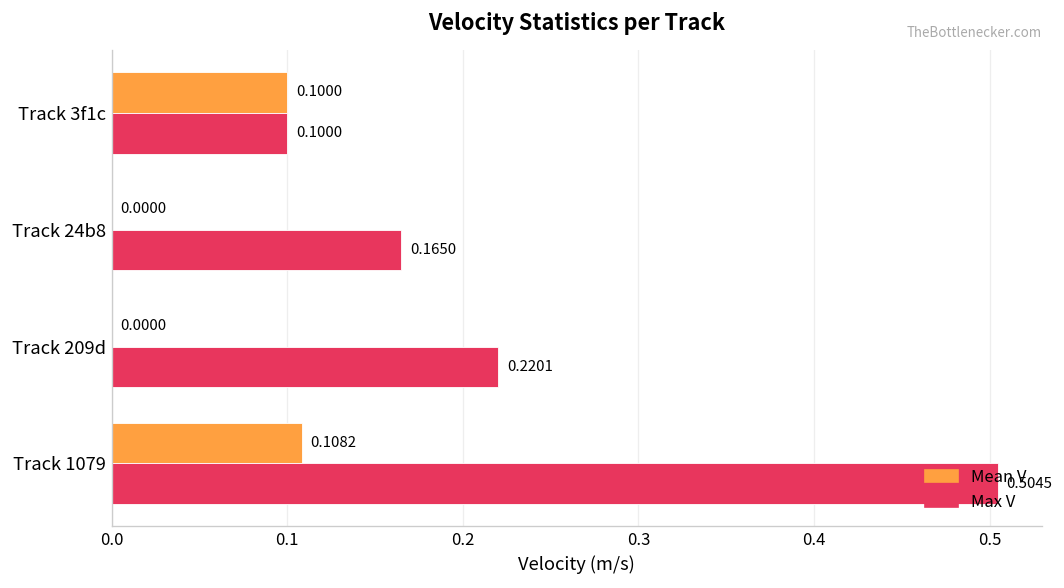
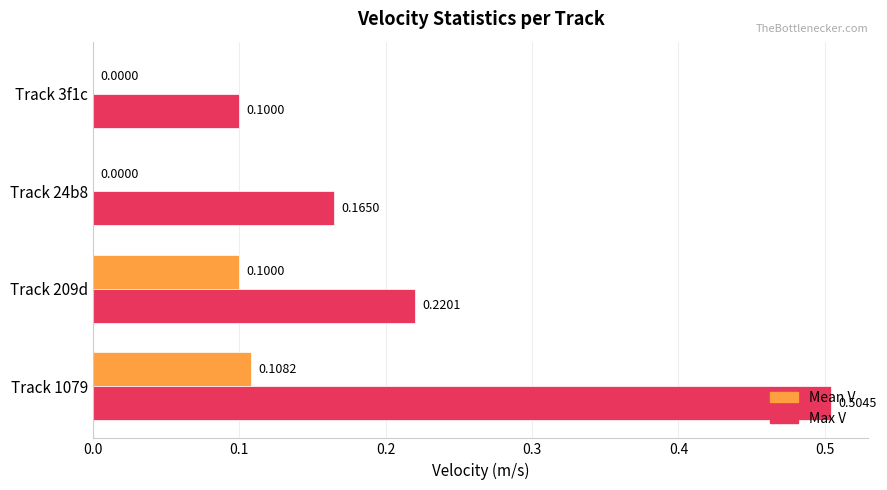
  {
    "Mean V": {
-     "Track 3f1c": 0.1000,
+     "Track 3f1c": 0.0000,
      "Track 24b8": 0.0000,
-     "Track 209d": 0.0000,
+     "Track 209d": 0.1000,
      "Track 1079": 0.1082
    },
    "Max V": {
      "Track 3f1c": 0.1000,
      "Track 24b8": 0.1650,
      "Track 209d": 0.2201,
      "Track 1079": 0.5045
    }
  }
